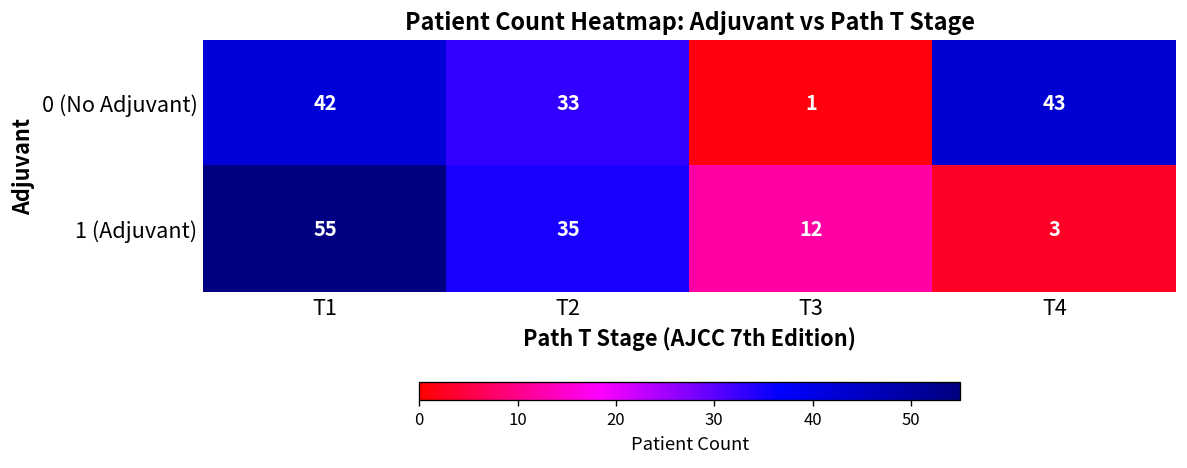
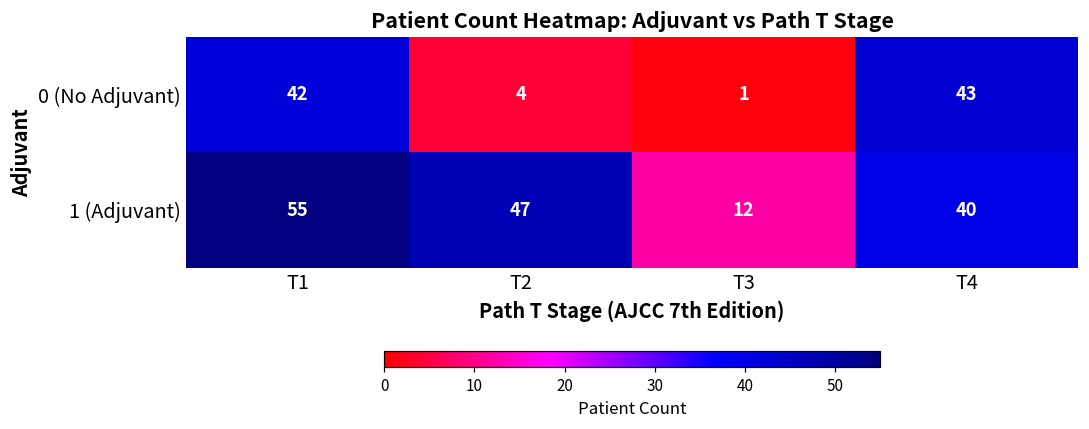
  {
    "0 (No Adjuvant)": {
      "T1": 42,
-     "T2": 33,
+     "T2": 4,
      "T3": 1,
      "T4": 43
    },
    "1 (Adjuvant)": {
      "T1": 55,
-     "T2": 35,
+     "T2": 47,
      "T3": 12,
-     "T4": 3
+     "T4": 40
    }
  }
